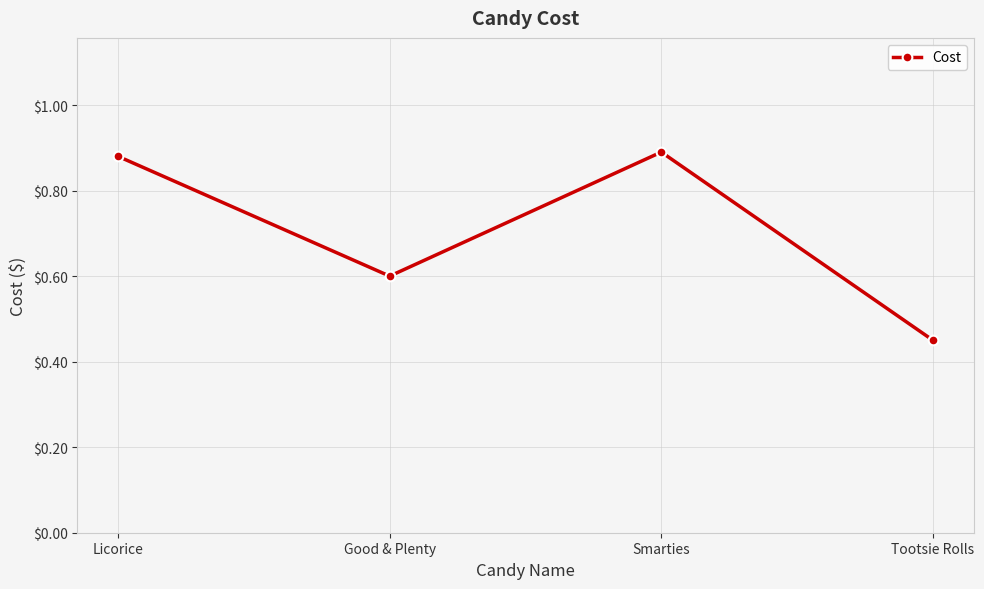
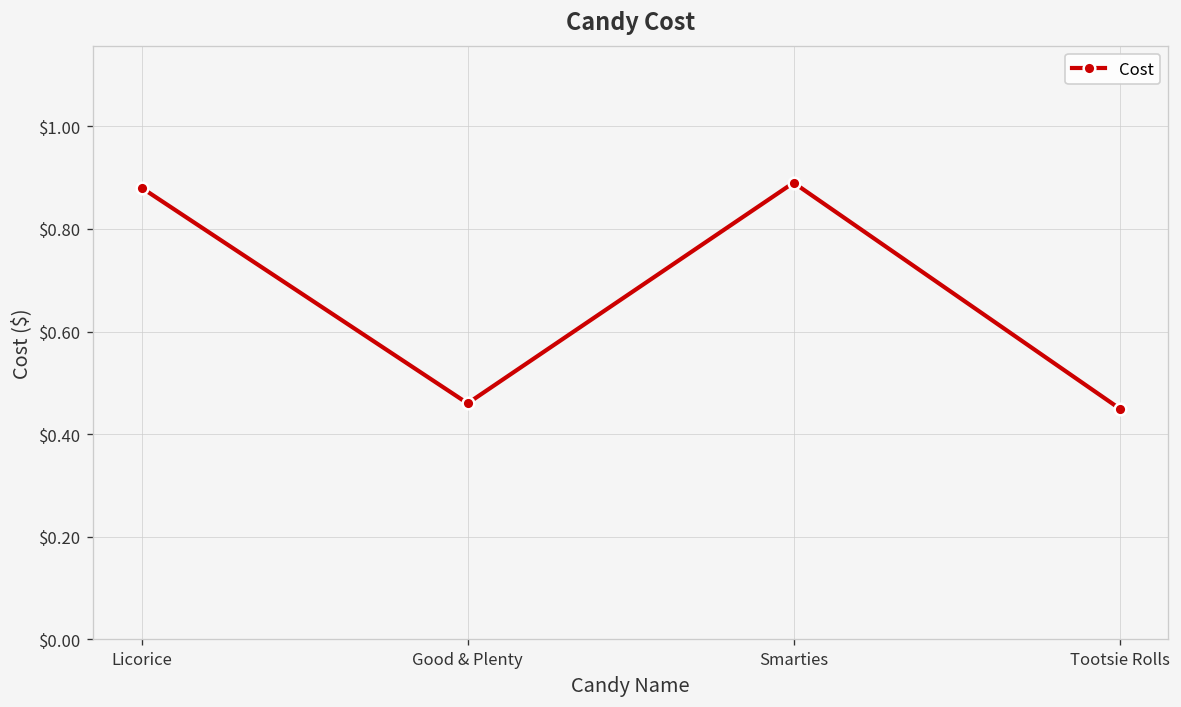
  {
    "Licorice": "$0.88",
-   "Good & Plenty": "$0.60",
+   "Good & Plenty": "$0.46",
    "Smarties": "$0.89",
    "Tootsie Rolls": "$0.45"
  }
